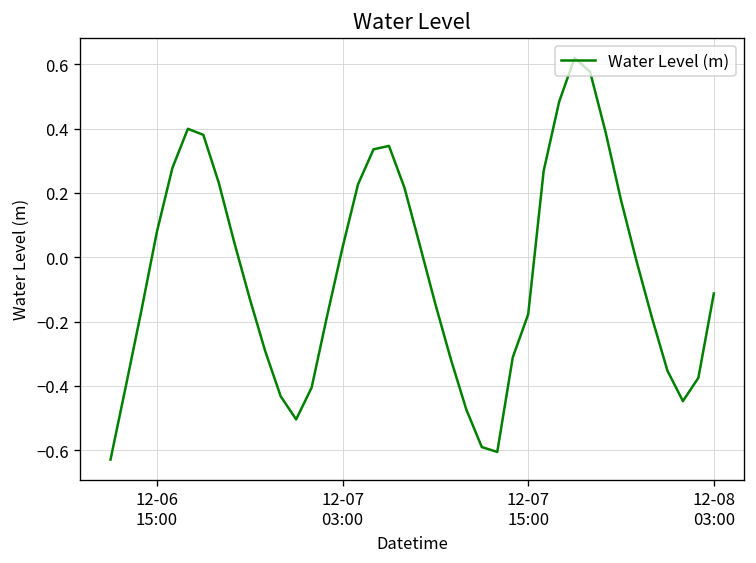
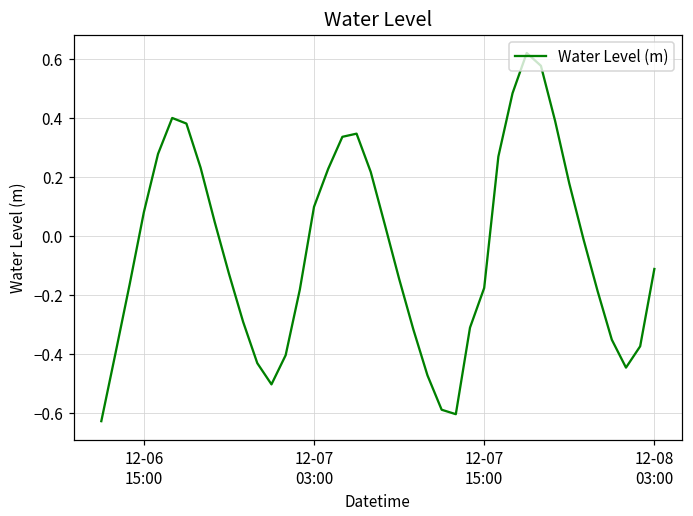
  {
    "12-06 15:00": 0.08,
-   "12-07 03:00": 0.03,
+   "12-07 03:00": 0.10,
    "12-07 15:00": -0.18,
    "12-08 03:00": -0.11
  }
